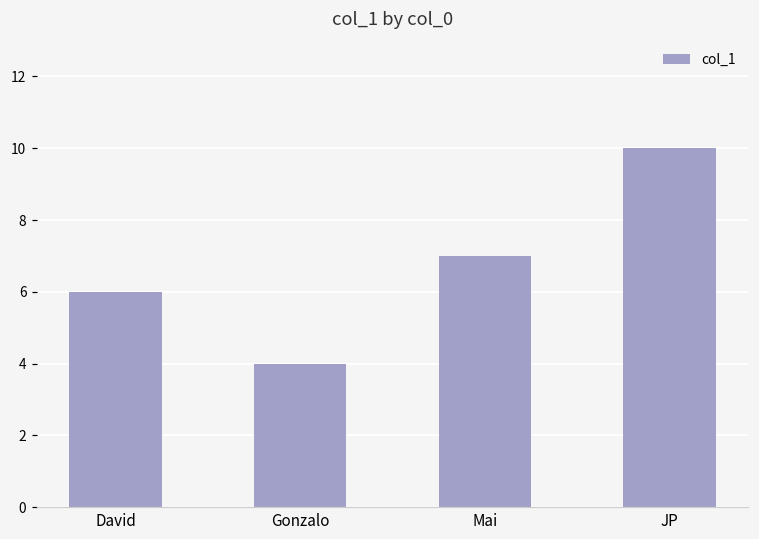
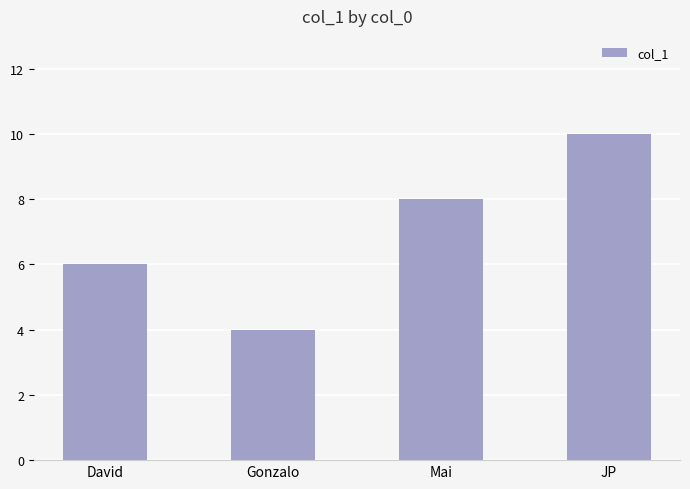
  {
    "David": 6,
    "Gonzalo": 4,
-   "Mai": 7,
+   "Mai": 8,
    "JP": 10
  }
